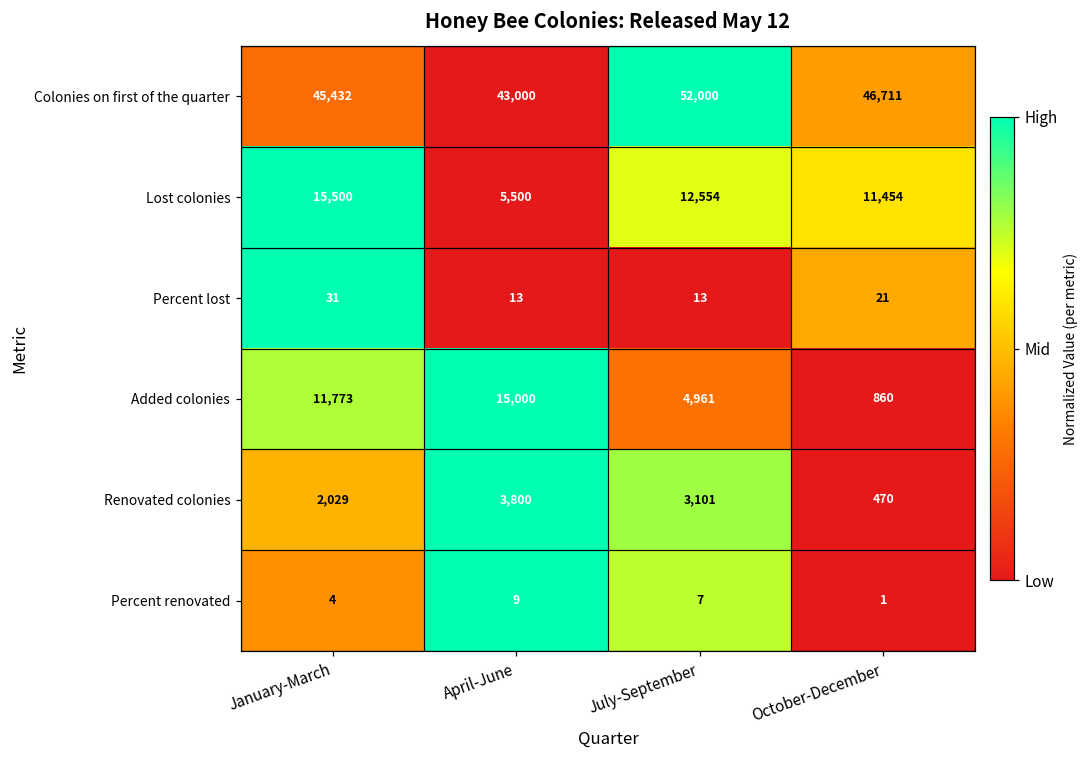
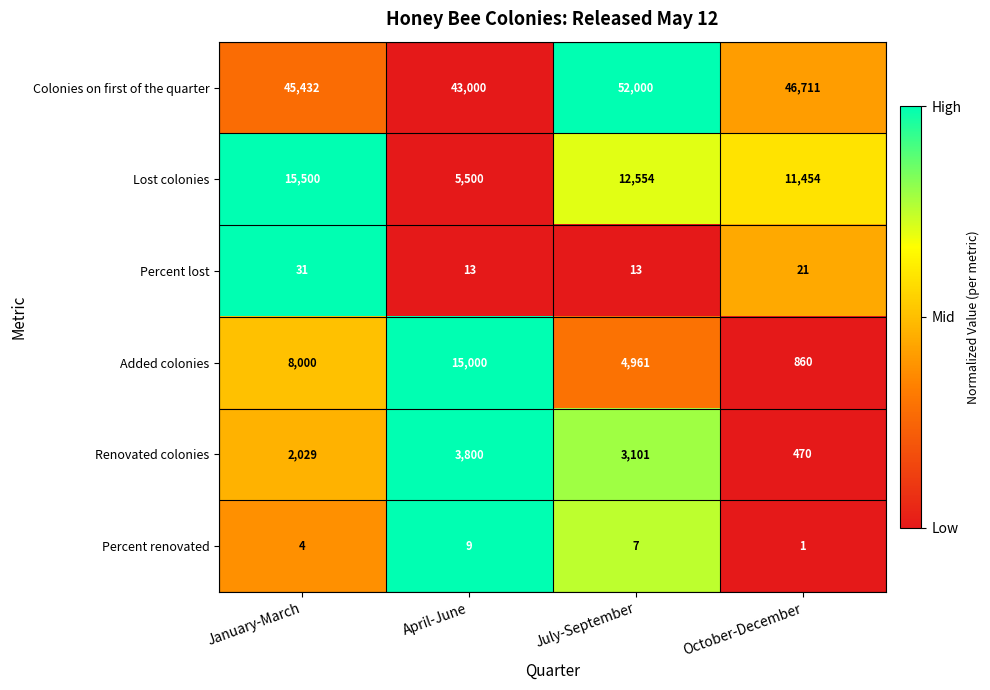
  {
    "Colonies on first of the quarter": {
      "January-March": "45,432",
      "April-June": "43,000",
      "July-September": "52,000",
      "October-December": "46,711"
    },
    "Lost colonies": {
      "January-March": "15,500",
      "April-June": "5,500",
      "July-September": "12,554",
      "October-December": "11,454"
    },
    "Percent lost": {
      "January-March": "31",
      "April-June": "13",
      "July-September": "13",
      "October-December": "21"
    },
    "Added colonies": {
-     "January-March": "11,773",
+     "January-March": "8,000",
      "April-June": "15,000",
      "July-September": "4,961",
      "October-December": "860"
    },
    "Renovated colonies": {
      "January-March": "2,029",
      "April-June": "3,800",
      "July-September": "3,101",
      "October-December": "470"
    },
    "Percent renovated": {
      "January-March": "4",
      "April-June": "9",
      "July-September": "7",
      "October-December": "1"
    }
  }
